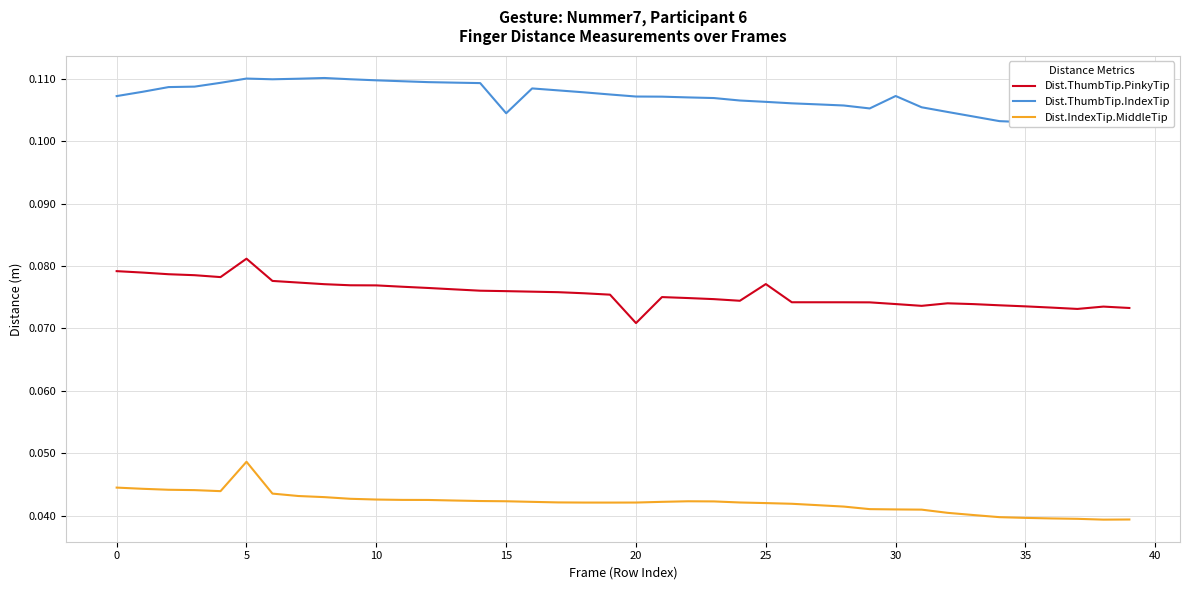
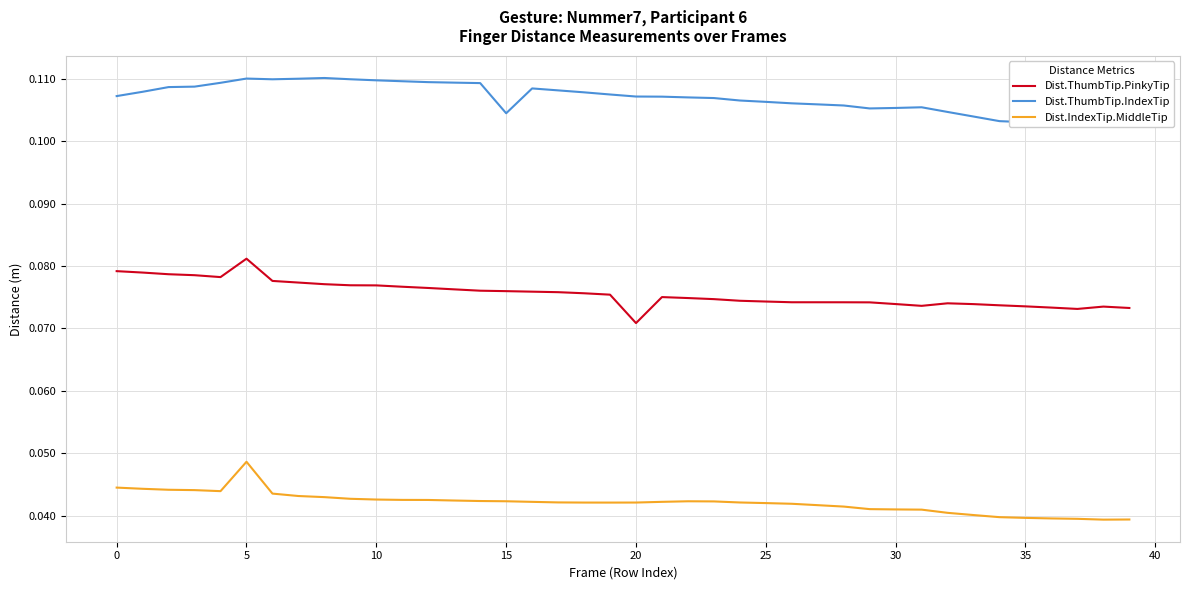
  {
    "Dist.ThumbTip.PinkyTip": {
      "0": 0.079,
      "5": 0.081,
      "10": 0.077,
      "15": 0.076,
      "20": 0.071,
-     "25": 0.077,
+     "25": 0.074,
      "30": 0.074,
      "35": 0.074
    },
    "Dist.ThumbTip.IndexTip": {
      "0": 0.107,
      "5": 0.110,
      "10": 0.110,
      "15": 0.104,
      "20": 0.107,
      "25": 0.106,
-     "30": 0.107
+     "30": 0.105
    },
    "Dist.IndexTip.MiddleTip": {
      "0": 0.045,
      "5": 0.049,
      "10": 0.043,
      "15": 0.042,
      "20": 0.042,
      "25": 0.042,
      "30": 0.041,
      "35": 0.040
    }
  }
